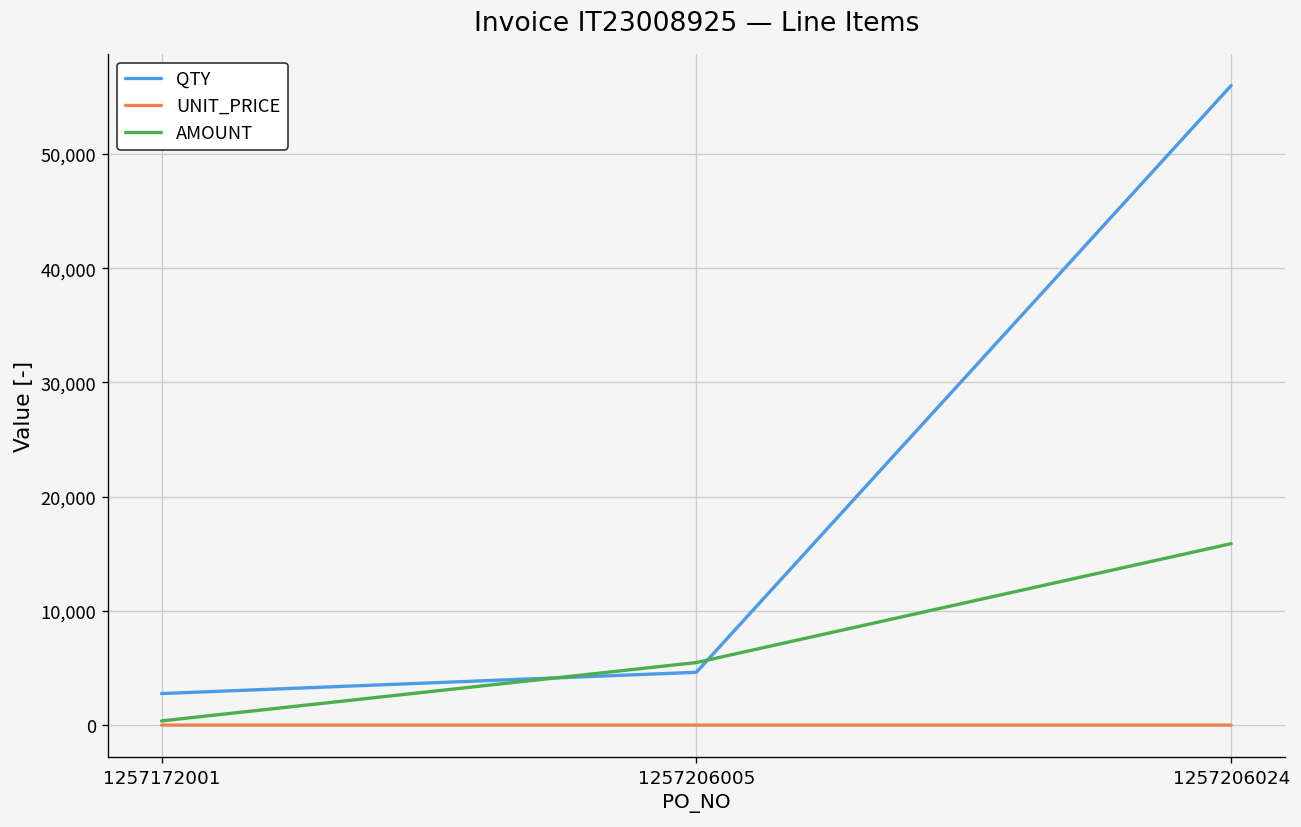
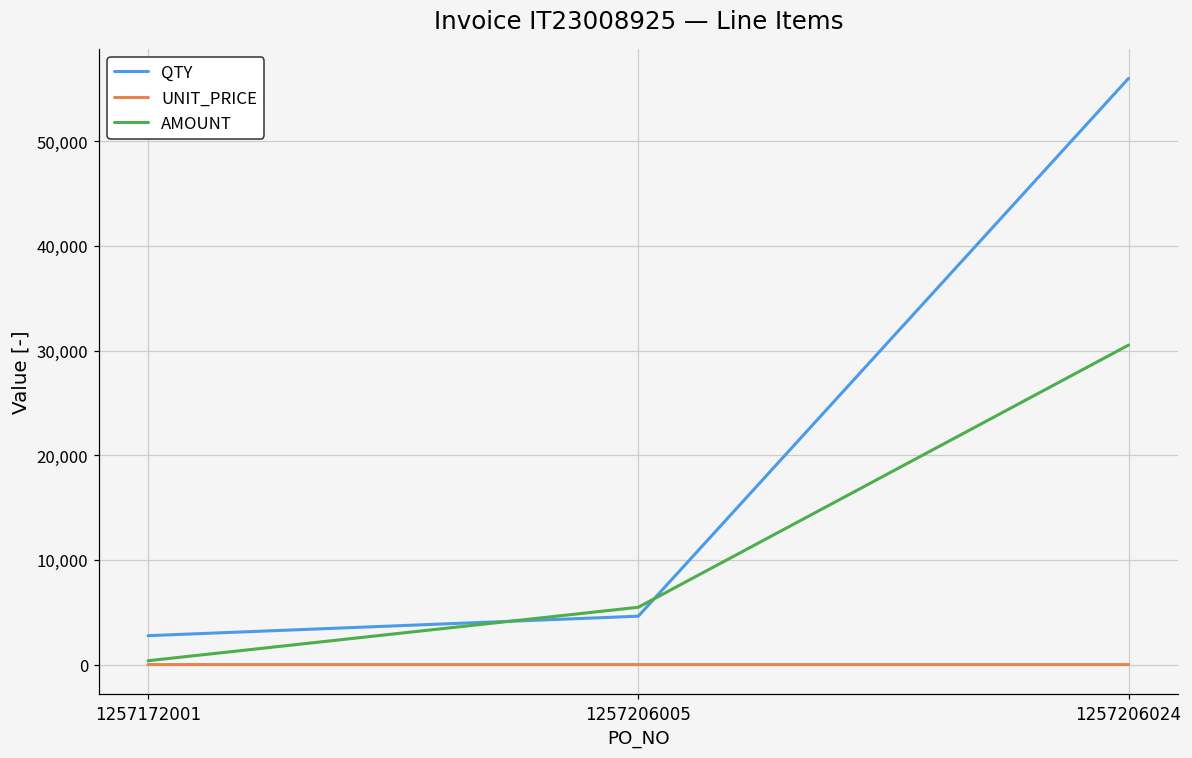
  {
    "QTY": {
      "1257172001": "3,000",
      "1257206005": "5,000",
      "1257206024": "56,000"
    },
    "UNIT_PRICE": {
      "1257172001": "0",
      "1257206005": "0",
      "1257206024": "0"
    },
    "AMOUNT": {
      "1257172001": "0",
      "1257206005": "5,000",
-     "1257206024": "16,000"
+     "1257206024": "31,000"
    }
  }
